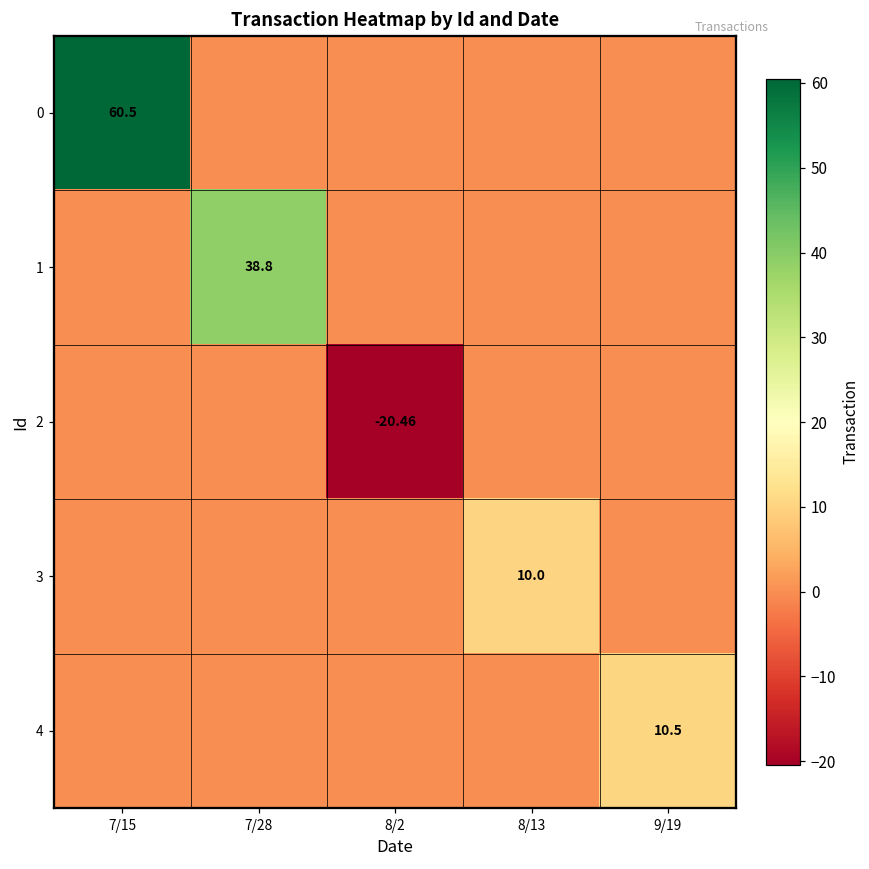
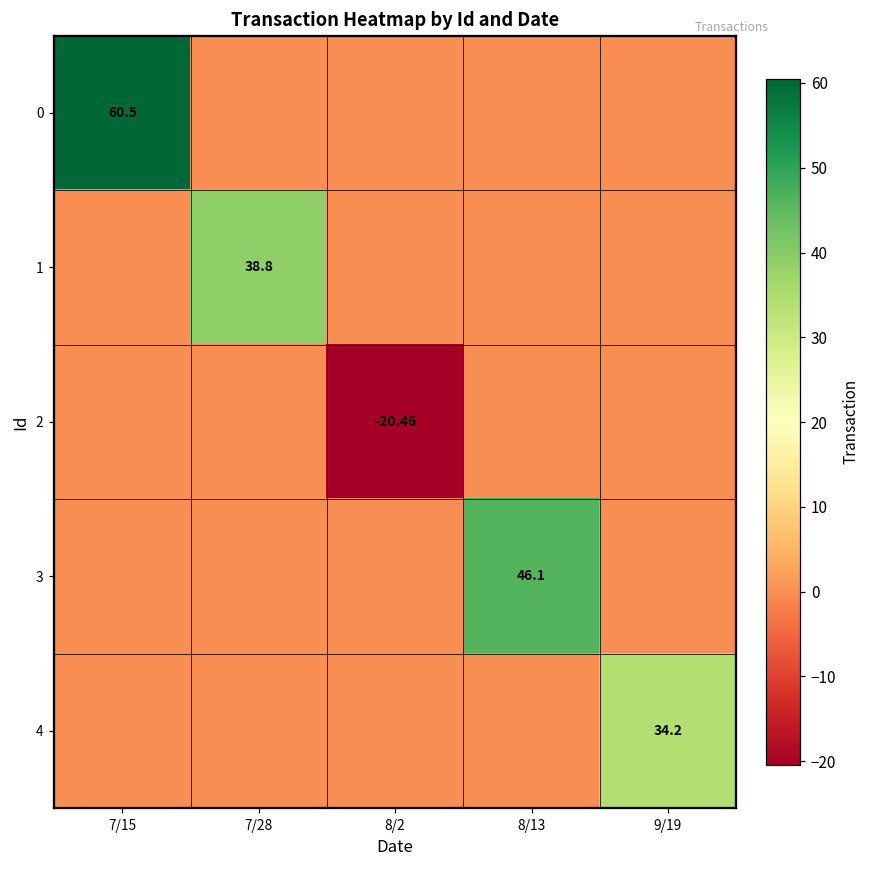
  {
    "0": {
      "7/15": 60.5
    },
    "1": {
      "7/28": 38.8
    },
    "2": {
      "8/2": -20.46
    },
    "3": {
-     "8/13": 10.0
+     "8/13": 46.1
    },
    "4": {
-     "9/19": 10.5
+     "9/19": 34.2
    }
  }
